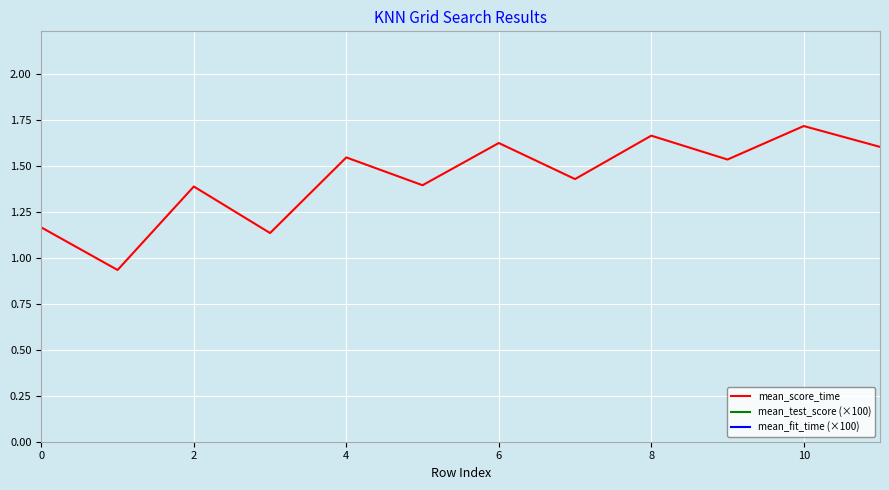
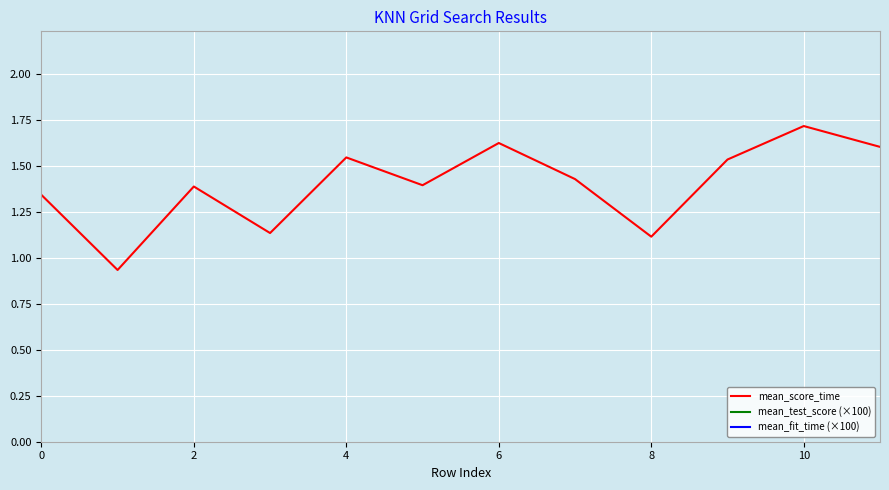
  {
    "mean_score_time": {
-     "0": 1.17,
+     "0": 1.34,
      "2": 1.39,
      "4": 1.55,
      "6": 1.62,
-     "8": 1.66,
+     "8": 1.11,
      "10": 1.72
    }
  }
